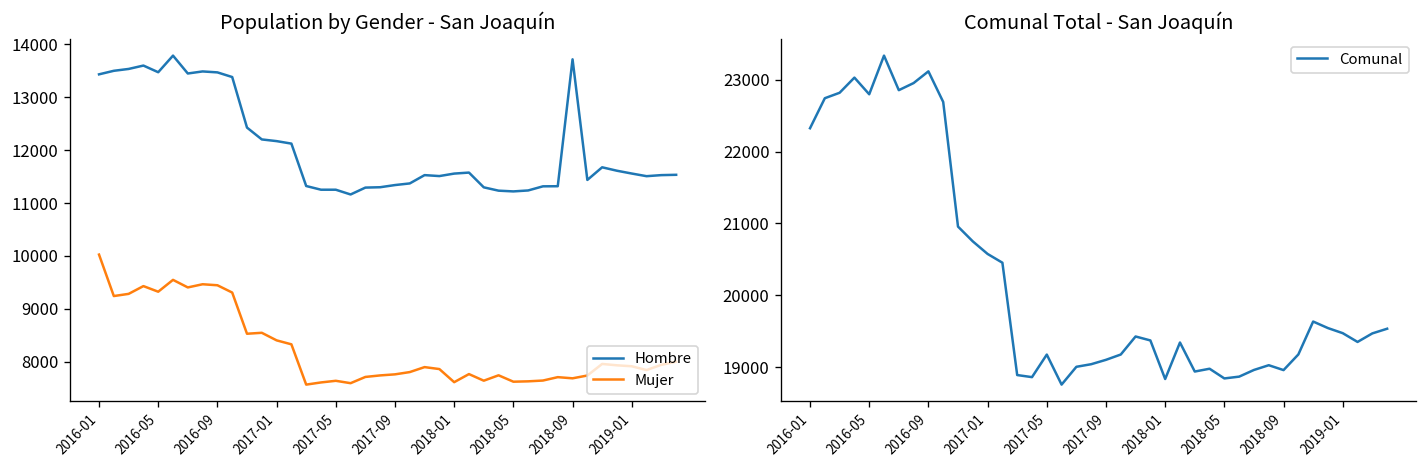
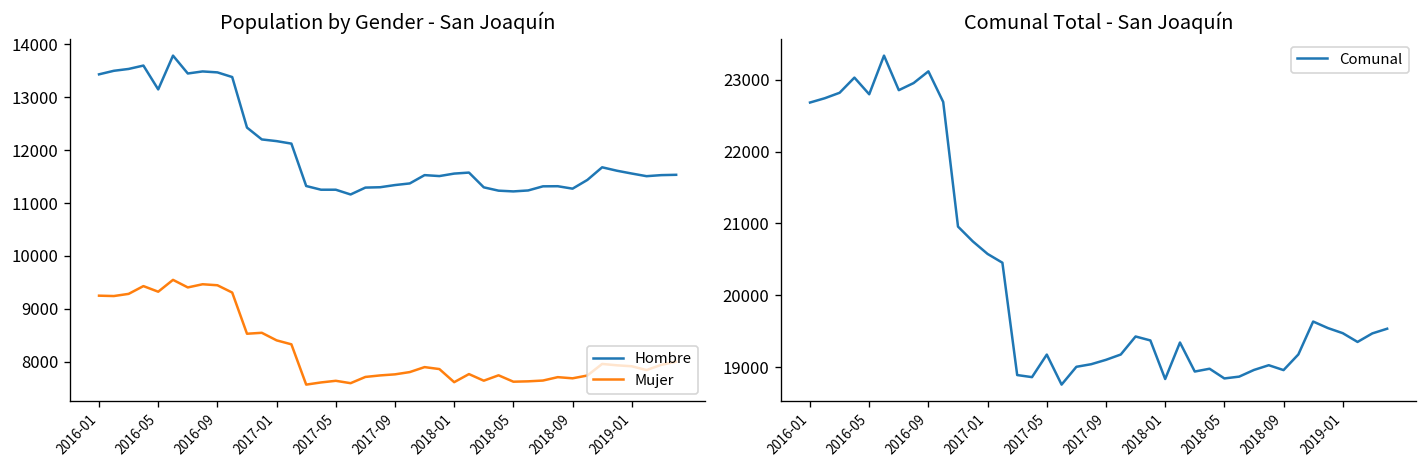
  {
    "Population by Gender - San Joaquín": {
      "Hombre": {
        "2016-01": 13400,
-       "2016-05": 13500,
+       "2016-05": 13200,
        "2016-09": 13500,
        "2017-01": 12200,
        "2017-05": 11300,
        "2017-09": 11300,
        "2018-01": 11600,
        "2018-05": 11200,
-       "2018-09": 13700,
+       "2018-09": 11300,
        "2019-01": 11600
      },
      "Mujer": {
-       "2016-01": 10000,
+       "2016-01": 9200,
        "2016-05": 9300,
        "2016-09": 9400,
        "2017-01": 8400,
        "2017-05": 7600,
        "2017-09": 7800,
        "2018-01": 7600,
        "2018-05": 7600,
        "2018-09": 7700
      }
    },
    "Comunal Total - San Joaquín": {
-     "2016-01": 22300,
+     "2016-01": 22700,
      "2016-05": 22800,
      "2016-09": 23100,
      "2017-01": 20600,
      "2017-05": 19200,
      "2017-09": 19100,
      "2018-01": 18800,
      "2018-05": 18800,
      "2018-09": 19000,
      "2019-01": 19500
    }
  }
